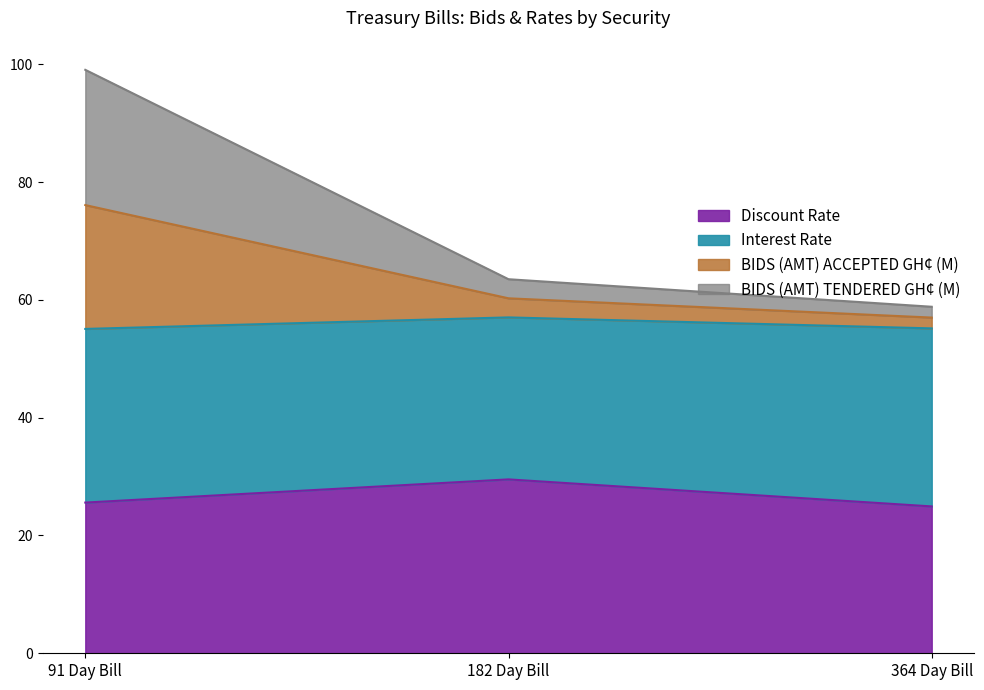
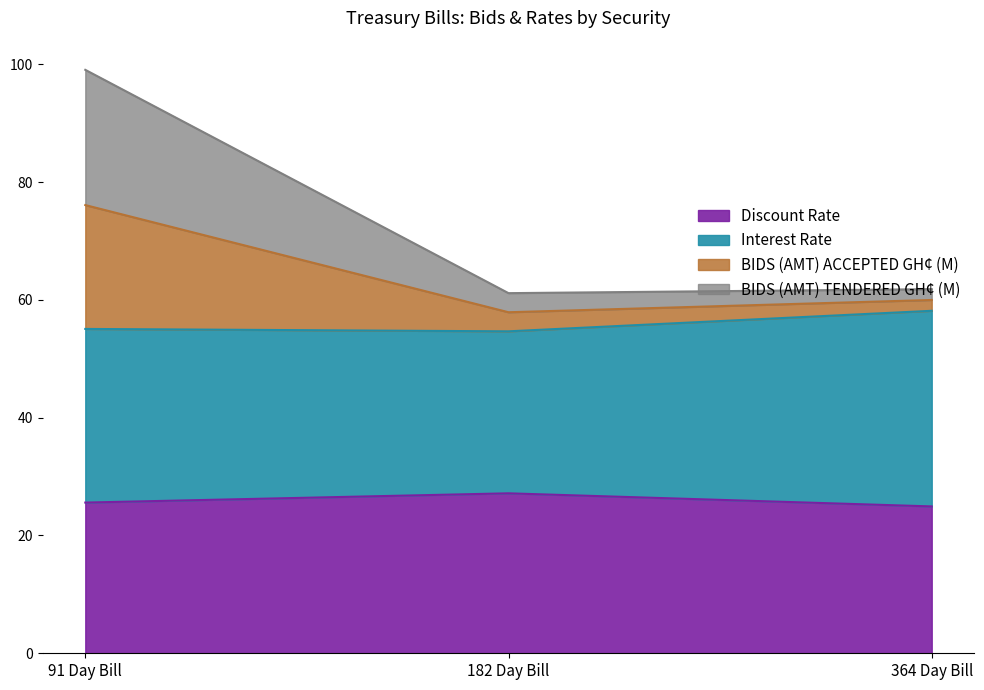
  {
    "Discount Rate": {
      "91 Day Bill": 26,
-     "182 Day Bill": 30,
+     "182 Day Bill": 27,
      "364 Day Bill": 25
    },
    "Interest Rate": {
      "91 Day Bill": 29,
      "182 Day Bill": 28,
-     "364 Day Bill": 30
+     "364 Day Bill": 33
    },
    "BIDS (AMT) ACCEPTED GH¢ (M)": {
      "91 Day Bill": 21,
      "182 Day Bill": 3,
      "364 Day Bill": 2
    },
    "BIDS (AMT) TENDERED GH¢ (M)": {
      "91 Day Bill": 23,
      "182 Day Bill": 3,
      "364 Day Bill": 2
    }
  }
